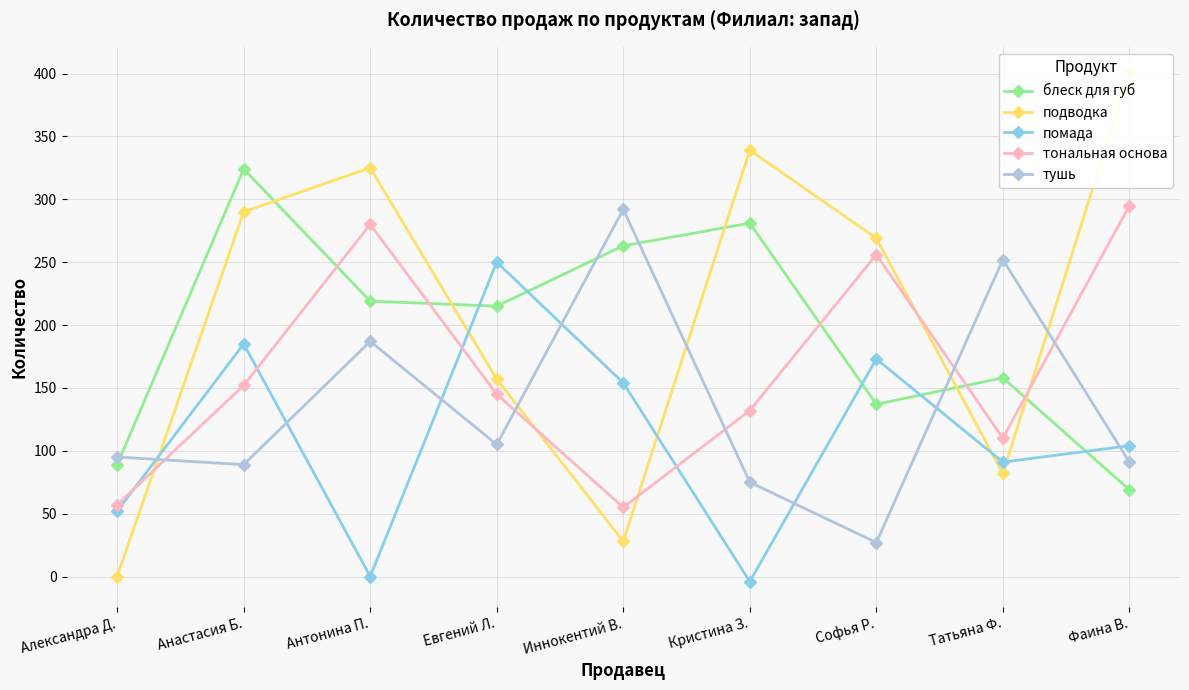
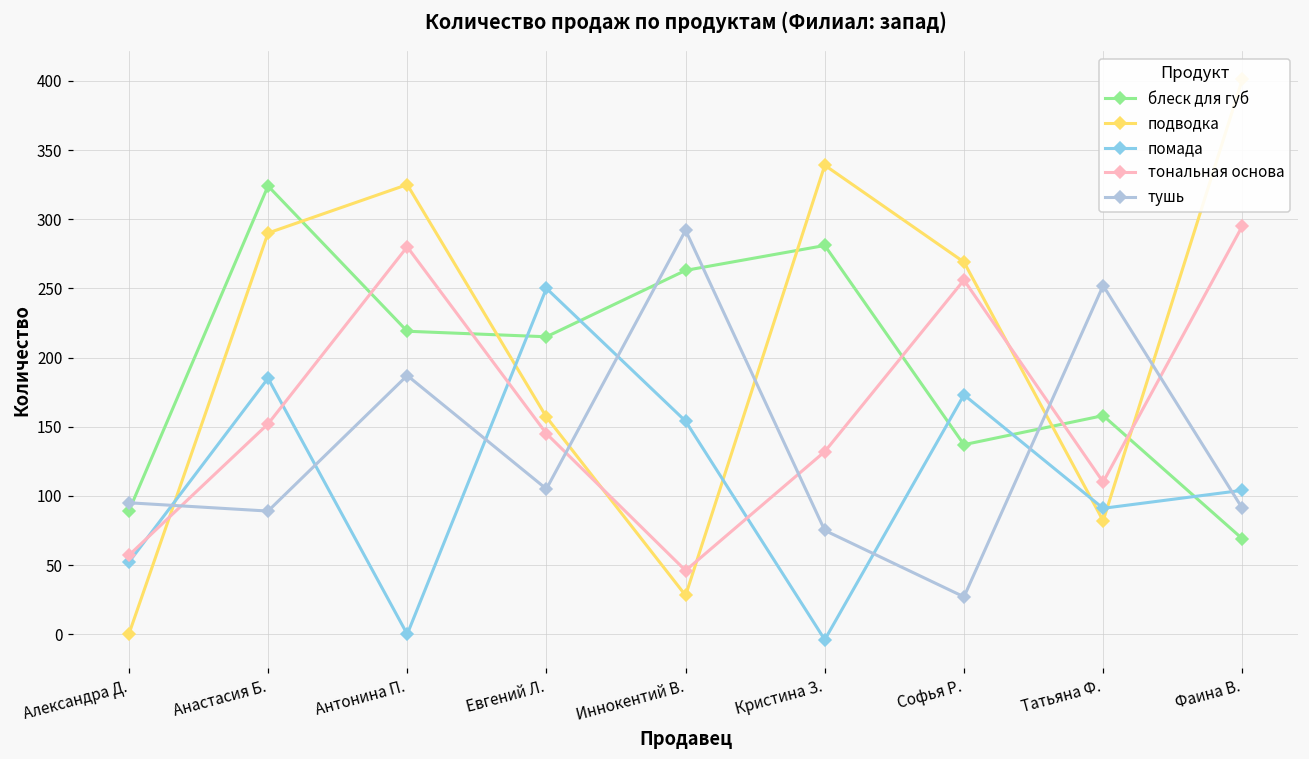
  {
    "блеск для губ": {
      "Александра Д.": 89,
      "Анастасия Б.": 324,
      "Антонина П.": 219,
      "Евгений Л.": 215,
      "Иннокентий В.": 263,
      "Кристина З.": 281,
      "Софья Р.": 137,
      "Татьяна Ф.": 158,
      "Фаина В.": 69
    },
    "подводка": {
      "Александра Д.": 0,
      "Анастасия Б.": 290,
      "Антонина П.": 325,
      "Евгений Л.": 157,
      "Иннокентий В.": 28,
      "Кристина З.": 339,
      "Софья Р.": 269,
      "Татьяна Ф.": 82
    },
    "тональная основа": {
      "Александра Д.": 57,
      "Анастасия Б.": 152,
      "Антонина П.": 280,
      "Евгений Л.": 145,
-     "Иннокентий В.": 55,
+     "Иннокентий В.": 46,
      "Кристина З.": 132,
      "Софья Р.": 256,
      "Татьяна Ф.": 110,
      "Фаина В.": 295
    }
  }
